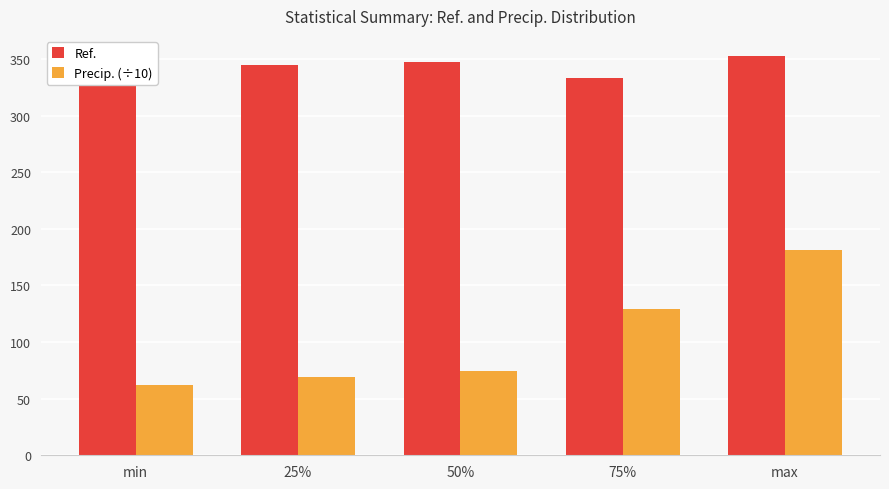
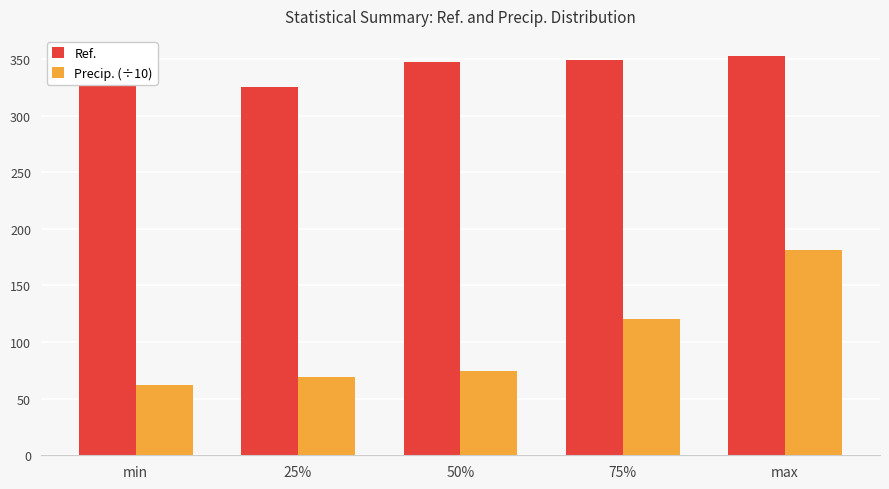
  {
    "Ref.": {
-     "25%": 345,
+     "25%": 325,
      "50%": 347,
-     "75%": 333,
+     "75%": 349,
      "max": 353
    },
    "Precip. (÷10)": {
      "min": 62,
      "25%": 69,
      "50%": 75,
-     "75%": 130,
+     "75%": 120,
      "max": 182
    }
  }
